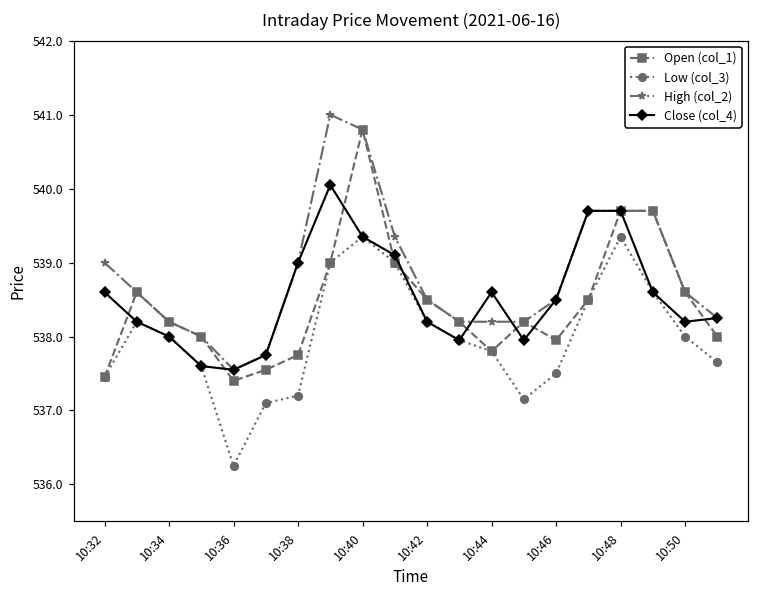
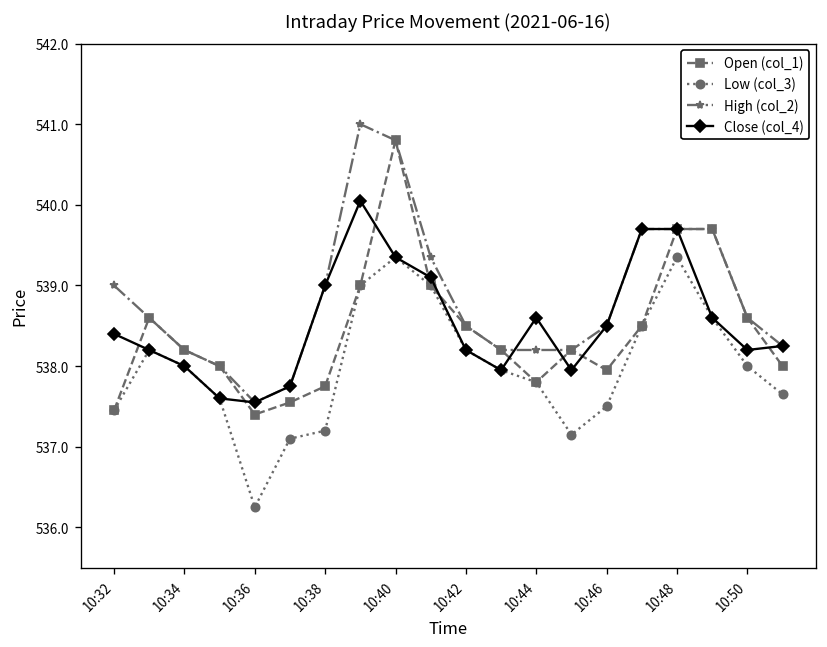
  {
    "Close (col_4)": {
-     "10:32": 538.6,
+     "10:32": 538.4,
      "10:44": 538.6,
      "10:50": 538.2
    }
  }
